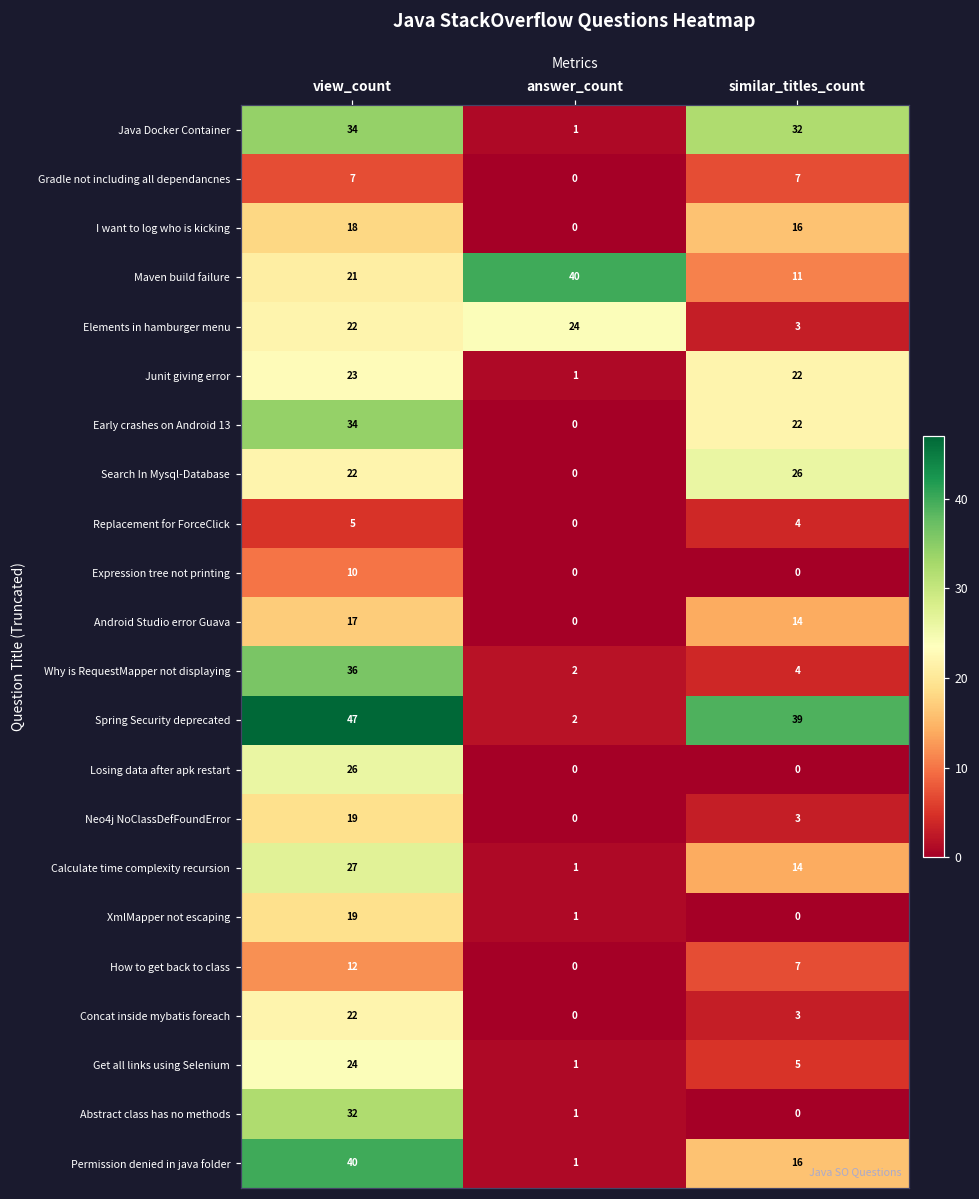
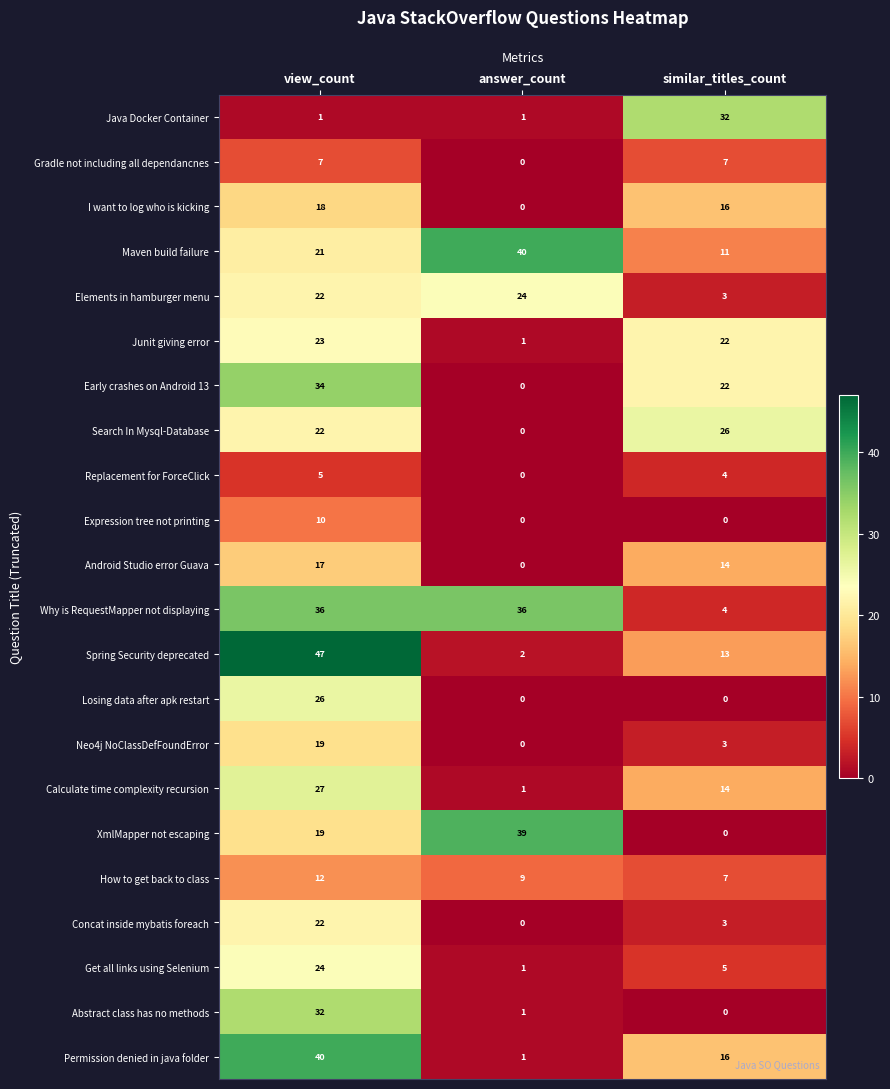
  {
    "Java Docker Container": {
-     "view_count": 34,
+     "view_count": 1,
      "answer_count": 1,
      "similar_titles_count": 32
    },
    "Gradle not including all dependancnes": {
      "view_count": 7,
      "answer_count": 0,
      "similar_titles_count": 7
    },
    "I want to log who is kicking": {
      "view_count": 18,
      "answer_count": 0,
      "similar_titles_count": 16
    },
    "Maven build failure": {
      "view_count": 21,
      "answer_count": 40,
      "similar_titles_count": 11
    },
    "Elements in hamburger menu": {
      "view_count": 22,
      "answer_count": 24,
      "similar_titles_count": 3
    },
    "Junit giving error": {
      "view_count": 23,
      "answer_count": 1,
      "similar_titles_count": 22
    },
    "Early crashes on Android 13": {
      "view_count": 34,
      "answer_count": 0,
      "similar_titles_count": 22
    },
    "Search In Mysql-Database": {
      "view_count": 22,
      "answer_count": 0,
      "similar_titles_count": 26
    },
    "Replacement for ForceClick": {
      "view_count": 5,
      "answer_count": 0,
      "similar_titles_count": 4
    },
    "Expression tree not printing": {
      "view_count": 10,
      "answer_count": 0,
      "similar_titles_count": 0
    },
    "Android Studio error Guava": {
      "view_count": 17,
      "answer_count": 0,
      "similar_titles_count": 14
    },
    "Why is RequestMapper not displaying": {
      "view_count": 36,
-     "answer_count": 2,
+     "answer_count": 36,
      "similar_titles_count": 4
    },
    "Spring Security deprecated": {
      "view_count": 47,
      "answer_count": 2,
-     "similar_titles_count": 39
+     "similar_titles_count": 13
    },
    "Losing data after apk restart": {
      "view_count": 26,
      "answer_count": 0,
      "similar_titles_count": 0
    },
    "Neo4j NoClassDefFoundError": {
      "view_count": 19,
      "answer_count": 0,
      "similar_titles_count": 3
    },
    "Calculate time complexity recursion": {
      "view_count": 27,
      "answer_count": 1,
      "similar_titles_count": 14
    },
    "XmlMapper not escaping": {
      "view_count": 19,
-     "answer_count": 1,
+     "answer_count": 39,
      "similar_titles_count": 0
    },
    "How to get back to class": {
      "view_count": 12,
-     "answer_count": 0,
+     "answer_count": 9,
      "similar_titles_count": 7
    },
    "Concat inside mybatis foreach": {
      "view_count": 22,
      "answer_count": 0,
      "similar_titles_count": 3
    },
    "Get all links using Selenium": {
      "view_count": 24,
      "answer_count": 1,
      "similar_titles_count": 5
    },
    "Abstract class has no methods": {
      "view_count": 32,
      "answer_count": 1,
      "similar_titles_count": 0
    },
    "Permission denied in java folder": {
      "view_count": 40,
      "answer_count": 1
    }
  }
